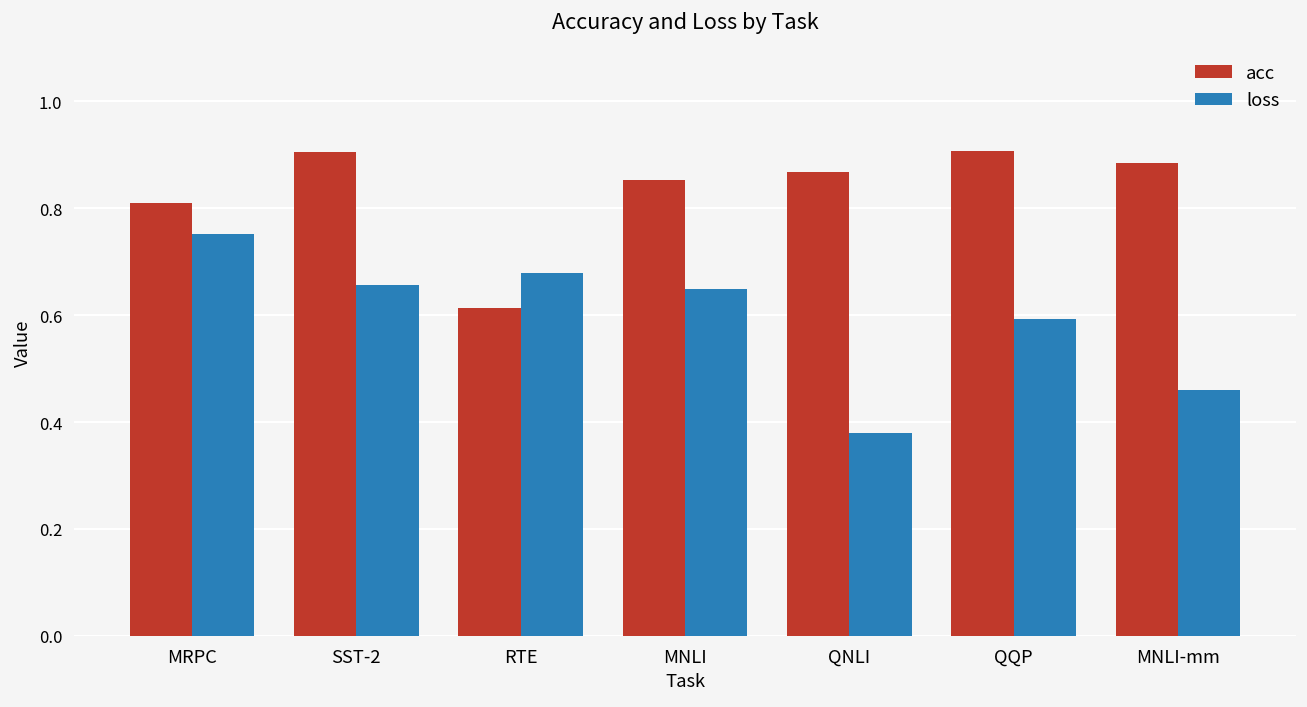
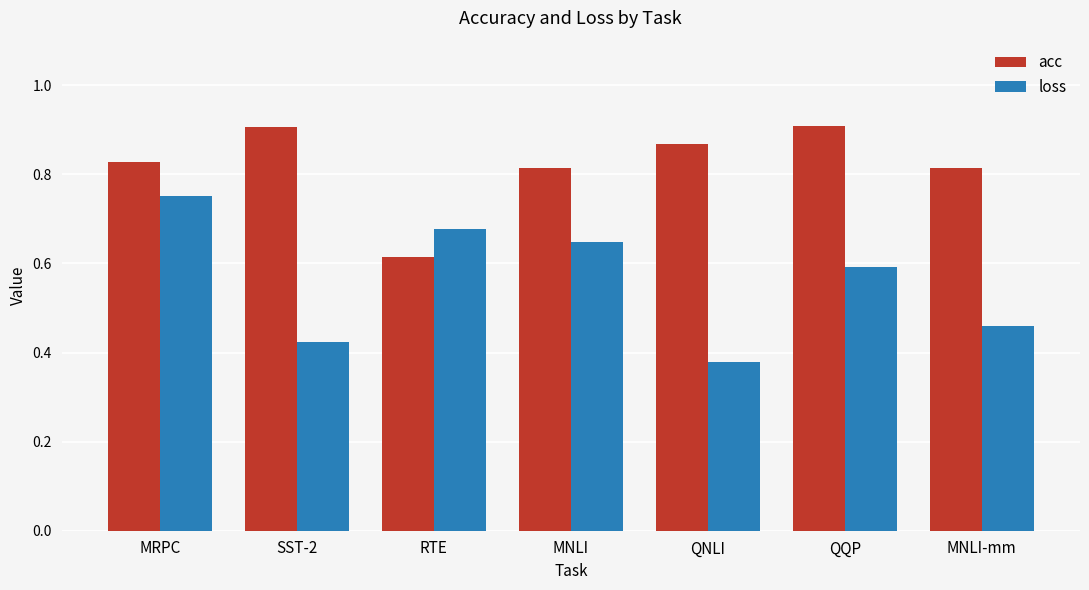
  {
    "acc": {
-     "MRPC": 0.81,
+     "MRPC": 0.83,
      "SST-2": 0.91,
      "RTE": 0.61,
-     "MNLI": 0.85,
+     "MNLI": 0.81,
      "QNLI": 0.87,
      "QQP": 0.91,
-     "MNLI-mm": 0.88
+     "MNLI-mm": 0.81
    },
    "loss": {
      "MRPC": 0.75,
-     "SST-2": 0.66,
+     "SST-2": 0.42,
      "RTE": 0.68,
      "MNLI": 0.65,
      "QNLI": 0.38,
      "QQP": 0.59,
      "MNLI-mm": 0.46
    }
  }
